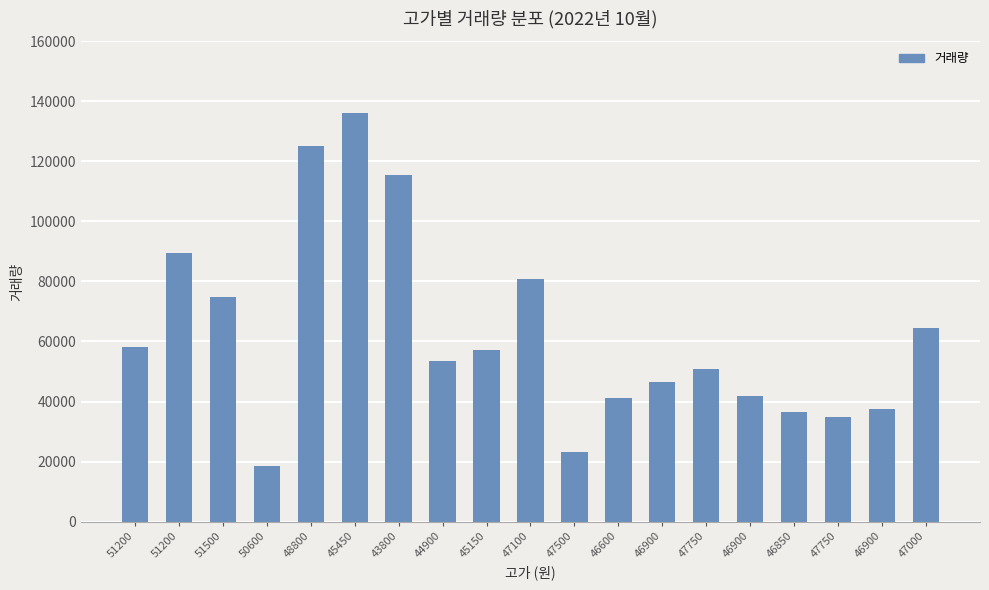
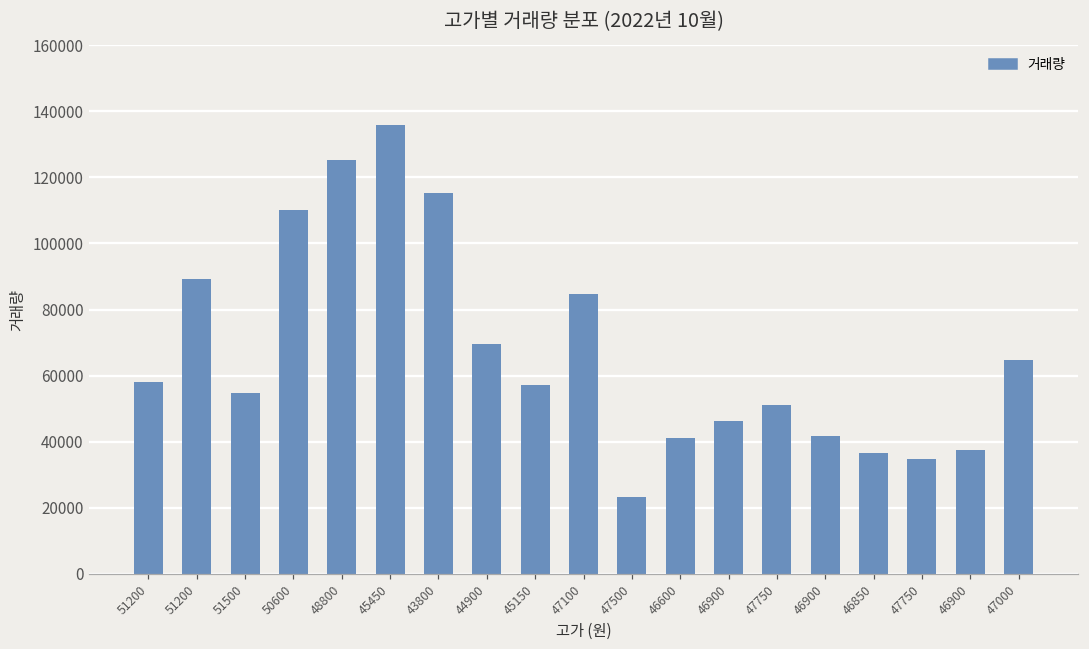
  {
-   "51500": 75000,
-   "50600": 19000,
+   "51500": 55000,
+   "50600": 110000,
    "48800": 125000,
    "45450": 136000,
    "43800": 115000,
-   "44900": 53000,
+   "44900": 70000,
    "45150": 57000,
-   "47100": 81000,
+   "47100": 85000,
    "47500": 23000,
    "46600": 41000,
    "46850": 37000,
    "47000": 65000
  }
